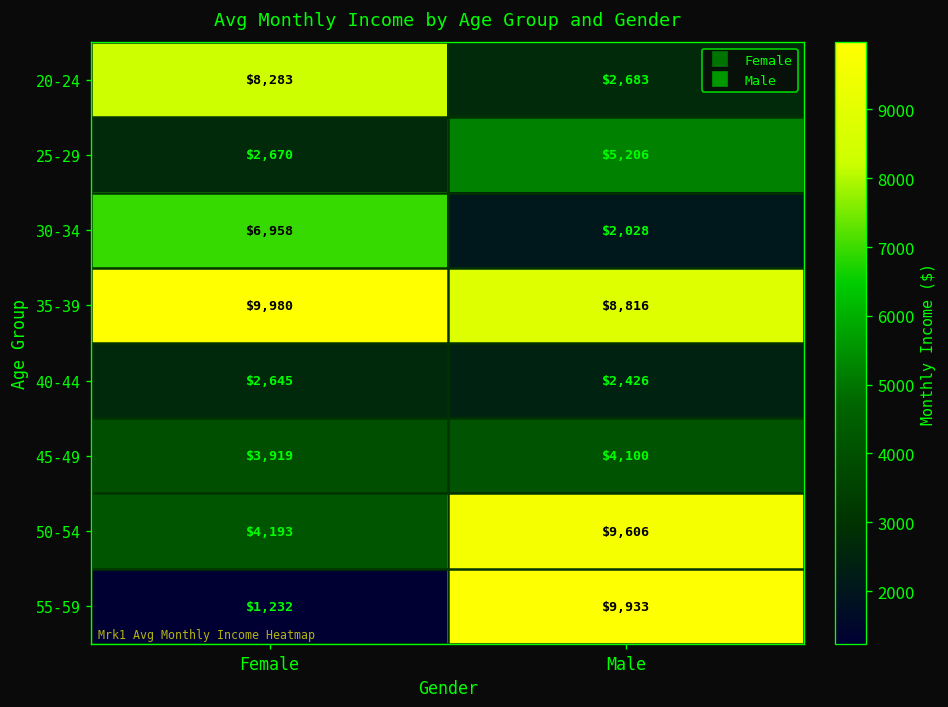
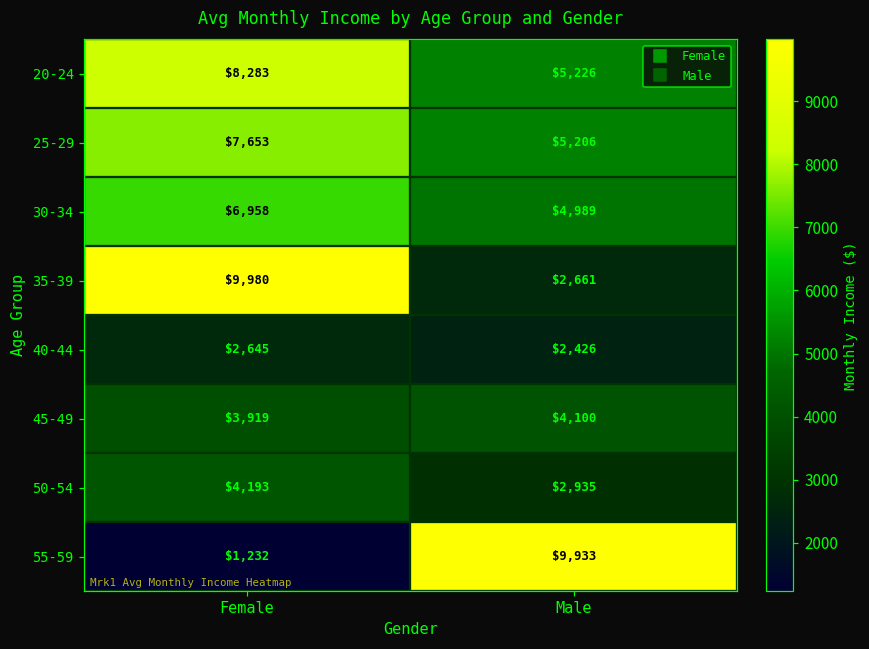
  {
    "20-24": {
      "Female": "$8,283",
-     "Male": "$2,683"
+     "Male": "$5,226"
    },
    "25-29": {
-     "Female": "$2,670",
+     "Female": "$7,653",
      "Male": "$5,206"
    },
    "30-34": {
      "Female": "$6,958",
-     "Male": "$2,028"
+     "Male": "$4,989"
    },
    "35-39": {
      "Female": "$9,980",
-     "Male": "$8,816"
+     "Male": "$2,661"
    },
    "40-44": {
      "Female": "$2,645",
      "Male": "$2,426"
    },
    "45-49": {
      "Female": "$3,919",
      "Male": "$4,100"
    },
    "50-54": {
      "Female": "$4,193",
-     "Male": "$9,606"
+     "Male": "$2,935"
    },
    "55-59": {
      "Male": "$9,933"
    }
  }
